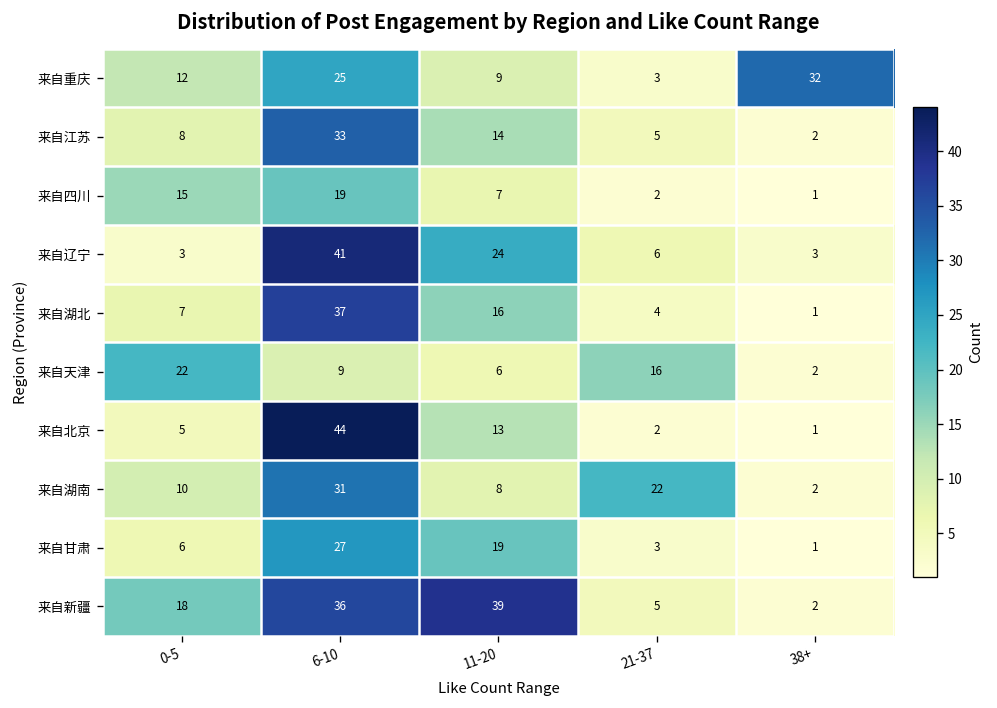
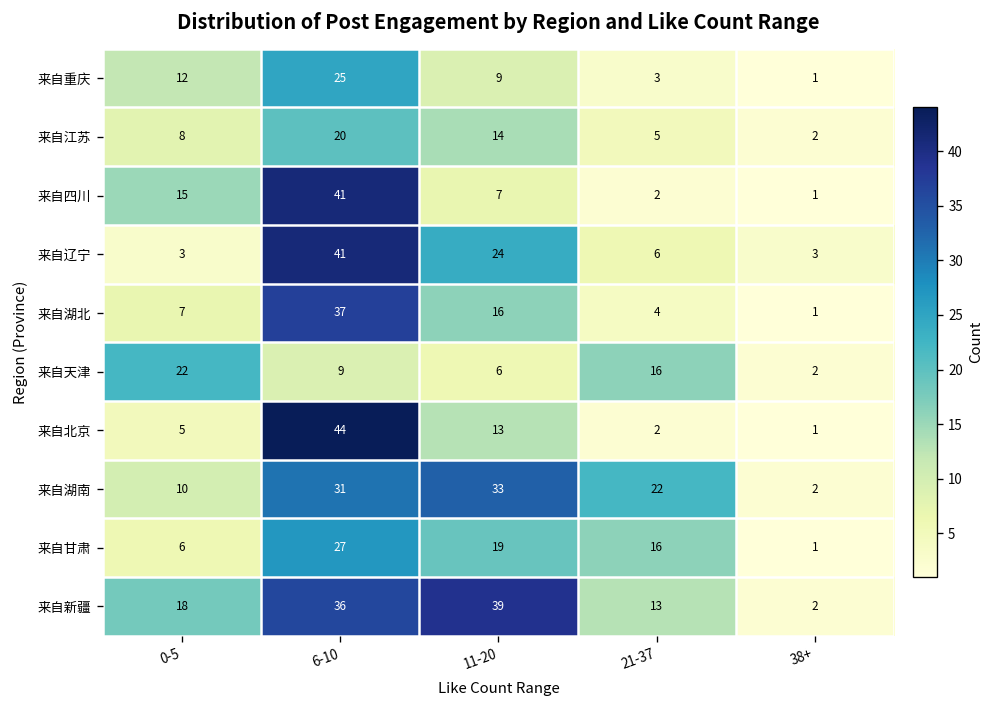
  {
    "来自重庆": {
      "0-5": 12,
      "6-10": 25,
      "11-20": 9,
      "21-37": 3,
-     "38+": 32
+     "38+": 1
    },
    "来自江苏": {
      "0-5": 8,
-     "6-10": 33,
+     "6-10": 20,
      "11-20": 14,
      "21-37": 5,
      "38+": 2
    },
    "来自四川": {
      "0-5": 15,
-     "6-10": 19,
+     "6-10": 41,
      "11-20": 7,
      "21-37": 2,
      "38+": 1
    },
    "来自辽宁": {
      "0-5": 3,
      "6-10": 41,
      "11-20": 24,
      "21-37": 6,
      "38+": 3
    },
    "来自湖北": {
      "0-5": 7,
      "6-10": 37,
      "11-20": 16,
      "21-37": 4,
      "38+": 1
    },
    "来自天津": {
      "0-5": 22,
      "6-10": 9,
      "11-20": 6,
      "21-37": 16,
      "38+": 2
    },
    "来自北京": {
      "0-5": 5,
      "6-10": 44,
      "11-20": 13,
      "21-37": 2,
      "38+": 1
    },
    "来自湖南": {
      "0-5": 10,
      "6-10": 31,
-     "11-20": 8,
+     "11-20": 33,
      "21-37": 22,
      "38+": 2
    },
    "来自甘肃": {
      "0-5": 6,
      "6-10": 27,
      "11-20": 19,
-     "21-37": 3,
+     "21-37": 16,
      "38+": 1
    },
    "来自新疆": {
      "0-5": 18,
      "6-10": 36,
      "11-20": 39,
-     "21-37": 5,
+     "21-37": 13,
      "38+": 2
    }
  }
